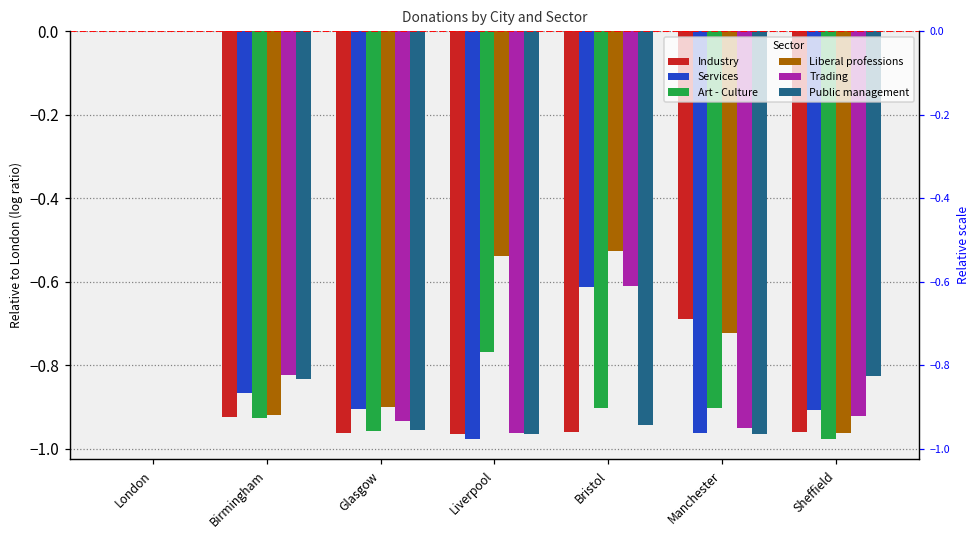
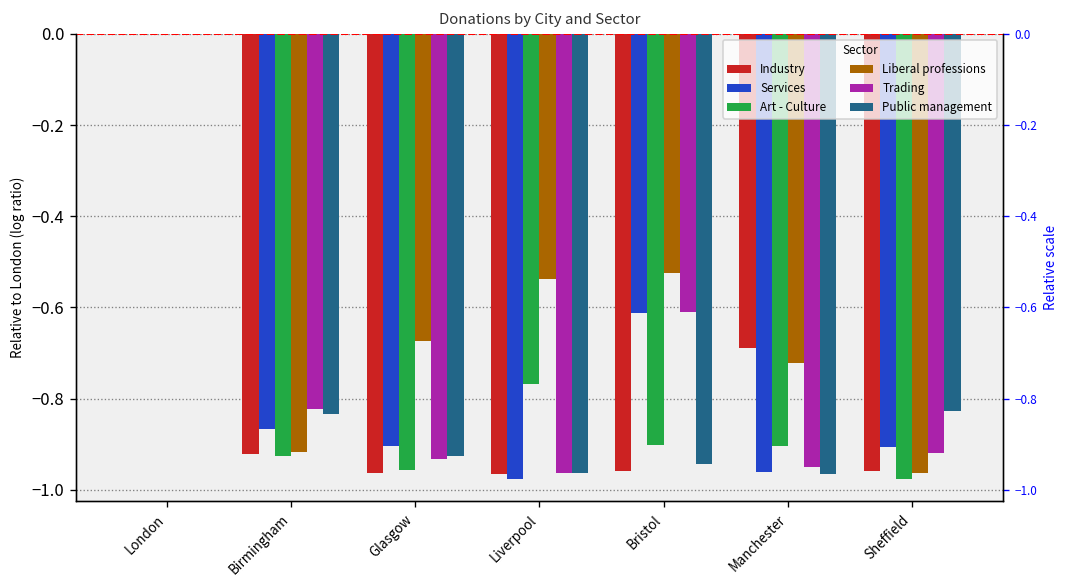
  {
    "Industry": {
      "London": 0.00,
      "Birmingham": -0.92,
      "Glasgow": -0.96,
      "Liverpool": -0.96,
      "Bristol": -0.96,
      "Manchester": -0.69,
      "Sheffield": -0.96
    },
    "Services": {
      "London": 0.00,
      "Birmingham": -0.87,
      "Glasgow": -0.90,
      "Liverpool": -0.98,
      "Bristol": -0.61,
      "Manchester": -0.96,
      "Sheffield": -0.91
    },
    "Art - Culture": {
      "London": 0.00,
      "Birmingham": -0.93,
      "Glasgow": -0.96,
      "Liverpool": -0.77,
      "Bristol": -0.90,
      "Manchester": -0.90,
      "Sheffield": -0.98
    },
    "Liberal professions": {
      "London": 0.00,
      "Birmingham": -0.92,
-     "Glasgow": -0.90,
+     "Glasgow": -0.67,
      "Liverpool": -0.54,
      "Bristol": -0.53,
      "Manchester": -0.72,
      "Sheffield": -0.96
    },
    "Trading": {
      "London": 0.00,
      "Birmingham": -0.82,
      "Glasgow": -0.93,
      "Liverpool": -0.96,
      "Bristol": -0.61,
      "Manchester": -0.95,
      "Sheffield": -0.92
    },
    "Public management": {
      "London": 0.00,
      "Birmingham": -0.83,
-     "Glasgow": -0.95,
+     "Glasgow": -0.93,
      "Liverpool": -0.96,
      "Bristol": -0.94,
      "Manchester": -0.96,
      "Sheffield": -0.83
    }
  }
